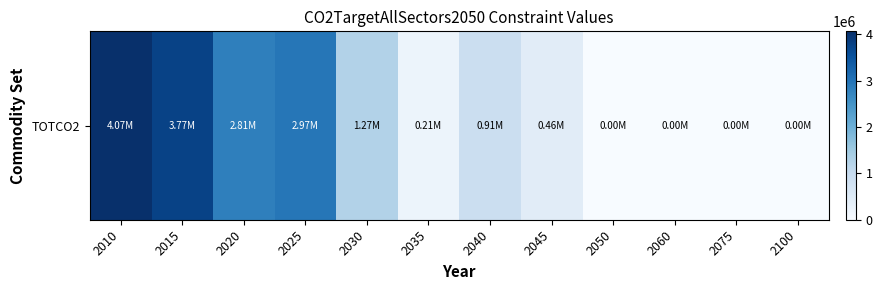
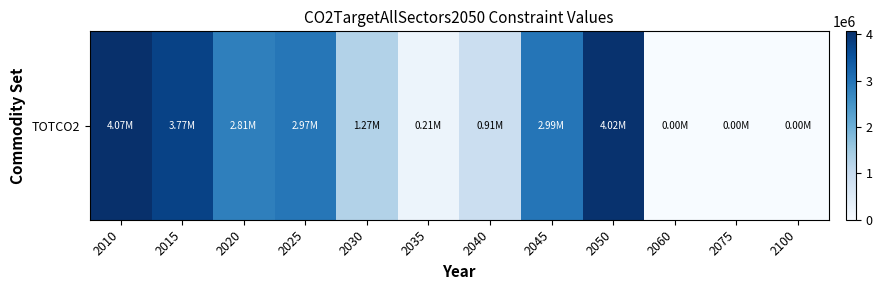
  {
    "TOTCO2": {
      "2010": "4.07M",
      "2015": "3.77M",
      "2020": "2.81M",
      "2025": "2.97M",
      "2030": "1.27M",
      "2035": "0.21M",
      "2040": "0.91M",
-     "2045": "0.46M",
-     "2050": "0.00M",
+     "2045": "2.99M",
+     "2050": "4.02M",
      "2060": "0.00M",
      "2075": "0.00M",
      "2100": "0.00M"
    }
  }
